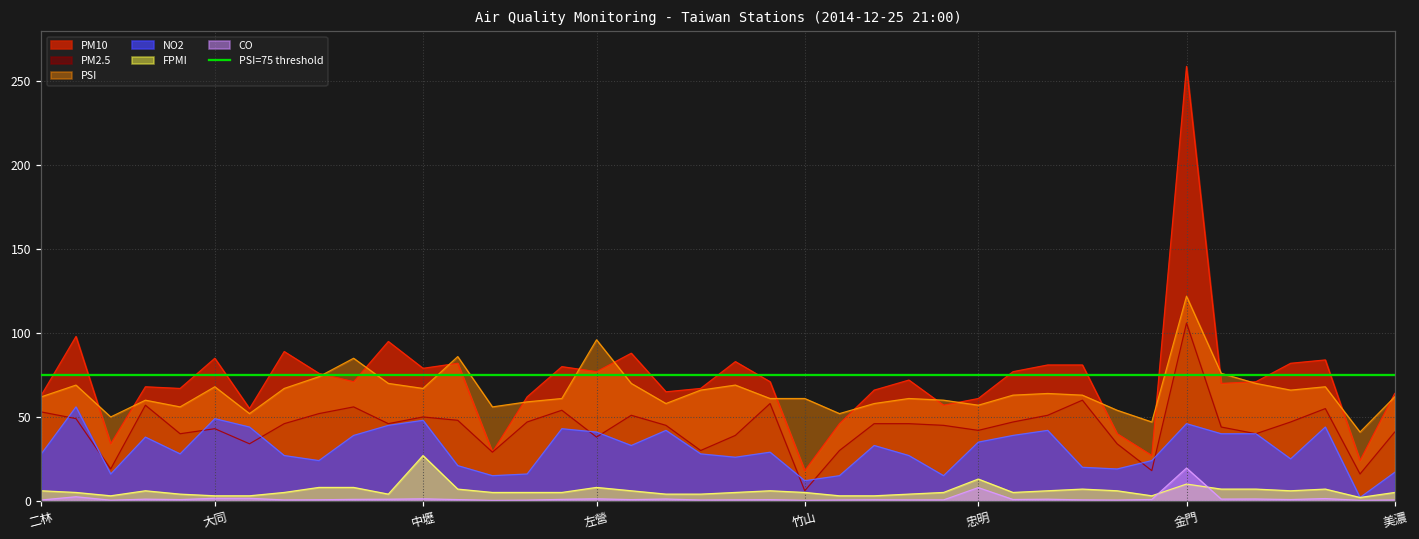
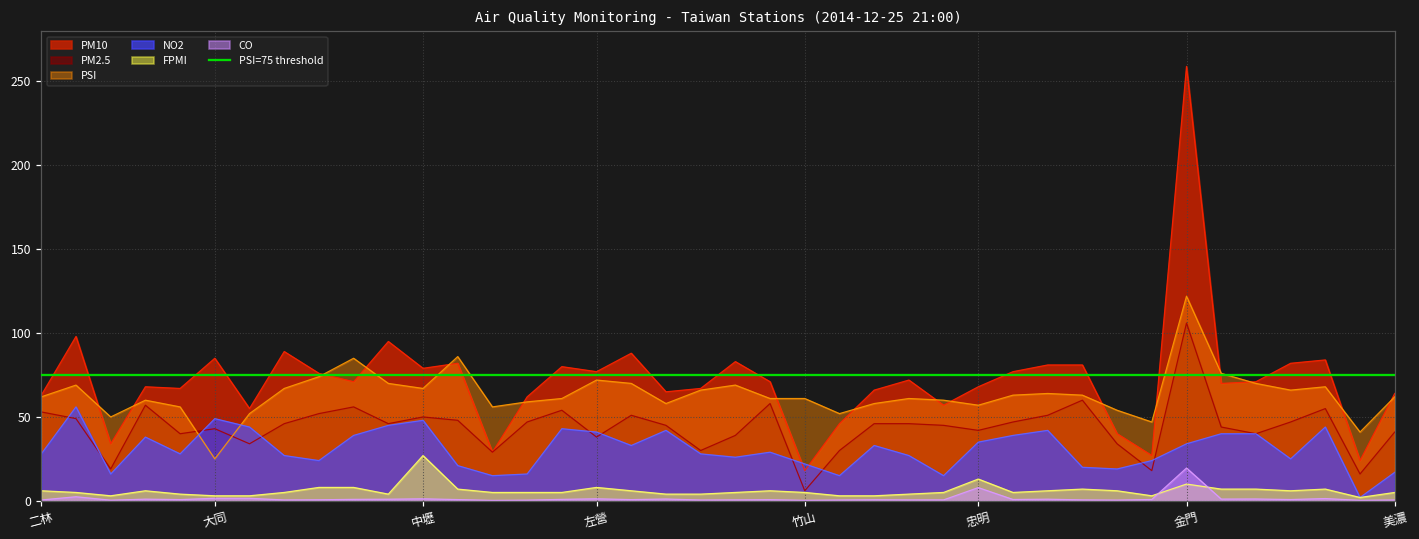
  {
    "PM10": {
      "大同": 85,
      "中壢": 79,
      "左營": 77,
      "竹山": 18,
-     "忠明": 61,
+     "忠明": 68,
      "金門": 259,
      "美濃": 64
    },
    "PM2.5": {
      "二林": 53,
      "大同": 43,
      "中壢": 50,
      "左營": 38,
      "忠明": 42,
      "金門": 106,
      "美濃": 41
    },
    "PSI": {
-     "大同": 68,
+     "大同": 25,
      "中壢": 67,
-     "左營": 96,
+     "左營": 72,
      "竹山": 61,
      "忠明": 57,
      "金門": 122,
      "美濃": 62
    },
    "NO2": {
      "二林": 28,
      "大同": 49,
      "中壢": 48,
      "左營": 41,
-     "竹山": 12,
+     "竹山": 22,
      "忠明": 35,
-     "金門": 46,
+     "金門": 34,
      "美濃": 17
    },
    "FPMI": {
      "二林": 6,
      "中壢": 27,
      "左營": 8,
      "忠明": 13,
      "金門": 10,
      "美濃": 5
    },
    "CO": {
      "二林": 1,
      "中壢": 1,
      "左營": 1,
      "竹山": 0,
      "忠明": 8,
      "金門": 20,
      "美濃": 1
    }
  }
